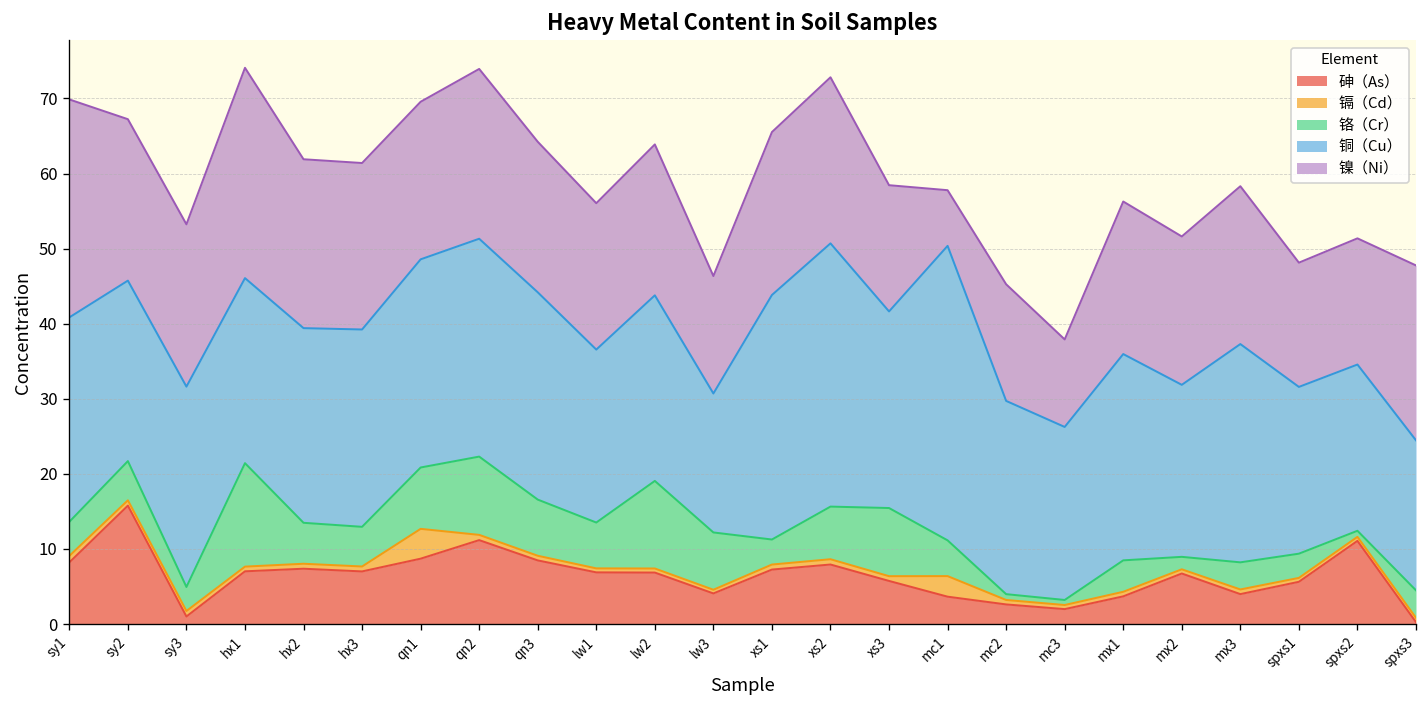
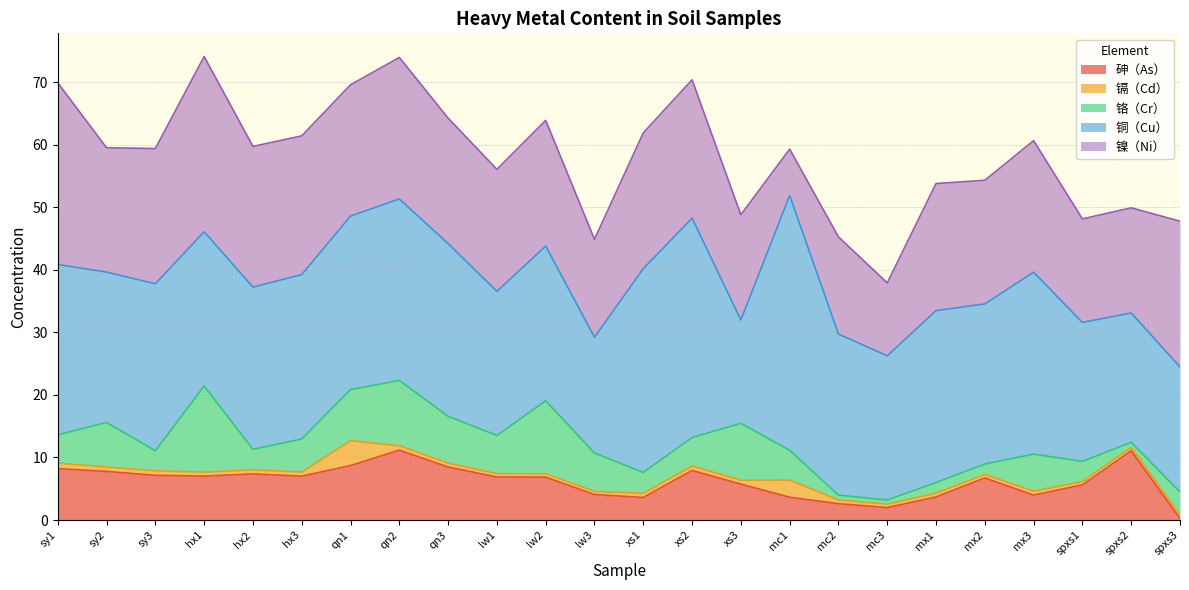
  {
    "砷（As）": {
      "sy1": 8,
-     "sy2": 16,
-     "sy3": 1,
+     "sy2": 8,
+     "sy3": 7,
      "hx1": 7,
      "hx2": 7,
      "hx3": 7,
      "qn1": 9,
      "qn2": 11,
      "qn3": 8,
      "lw1": 7,
      "lw2": 7,
      "lw3": 4,
-     "xs1": 7,
+     "xs1": 4,
      "xs2": 8,
      "xs3": 6,
      "mc1": 4,
      "mc2": 3,
      "mc3": 2,
      "mx1": 4,
      "mx2": 7,
      "mx3": 4,
      "spxs1": 6,
      "spxs2": 11,
      "spxs3": 0
    },
    "镉（Cd）": {
      "sy1": 1,
      "sy2": 1,
      "sy3": 1,
      "hx1": 1,
      "hx2": 1,
      "hx3": 1,
      "qn1": 4,
      "qn2": 1,
      "qn3": 1,
      "lw1": 1,
      "lw2": 1,
      "lw3": 0,
      "xs1": 1,
      "xs2": 1,
      "xs3": 1,
      "mc1": 3,
      "mc2": 1,
      "mc3": 1,
      "mx1": 1,
      "mx2": 1,
      "mx3": 1,
      "spxs1": 1,
      "spxs2": 1,
      "spxs3": 1
    },
    "铬（Cr）": {
      "sy1": 5,
-     "sy2": 5,
+     "sy2": 7,
      "sy3": 3,
      "hx1": 14,
-     "hx2": 5,
+     "hx2": 3,
      "hx3": 5,
      "qn1": 8,
      "qn2": 10,
      "qn3": 7,
      "lw1": 6,
      "lw2": 12,
-     "lw3": 8,
+     "lw3": 6,
      "xs1": 3,
-     "xs2": 7,
+     "xs2": 5,
      "xs3": 9,
      "mc1": 5,
      "mc2": 1,
      "mc3": 1,
-     "mx1": 4,
+     "mx1": 2,
      "mx2": 2,
-     "mx3": 4,
+     "mx3": 6,
      "spxs1": 3,
      "spxs2": 1,
      "spxs3": 4
    },
    "铜（Cu）": {
      "sy1": 27,
      "sy2": 24,
      "sy3": 27,
      "hx1": 25,
      "hx2": 26,
      "hx3": 26,
      "qn1": 28,
      "qn2": 29,
      "qn3": 28,
      "lw1": 23,
      "lw2": 25,
      "lw3": 19,
      "xs1": 33,
      "xs2": 35,
-     "xs3": 26,
-     "mc1": 39,
+     "xs3": 17,
+     "mc1": 41,
      "mc2": 26,
      "mc3": 23,
      "mx1": 27,
-     "mx2": 23,
+     "mx2": 26,
      "mx3": 29,
      "spxs1": 22,
-     "spxs2": 22,
+     "spxs2": 21,
      "spxs3": 20
    },
    "镍（Ni）": {
      "sy1": 29,
-     "sy2": 21,
+     "sy2": 20,
      "sy3": 22,
      "hx1": 28,
      "hx2": 22,
      "hx3": 22,
      "qn1": 21,
      "qn2": 23,
      "qn3": 20,
      "lw1": 19,
      "lw2": 20,
      "lw3": 16,
      "xs1": 22,
      "xs2": 22,
      "xs3": 17,
      "mc1": 7,
      "mc2": 16,
      "mc3": 12,
      "mx1": 20,
      "mx2": 20,
      "mx3": 21,
      "spxs1": 17,
      "spxs2": 17,
      "spxs3": 23
    }
  }
